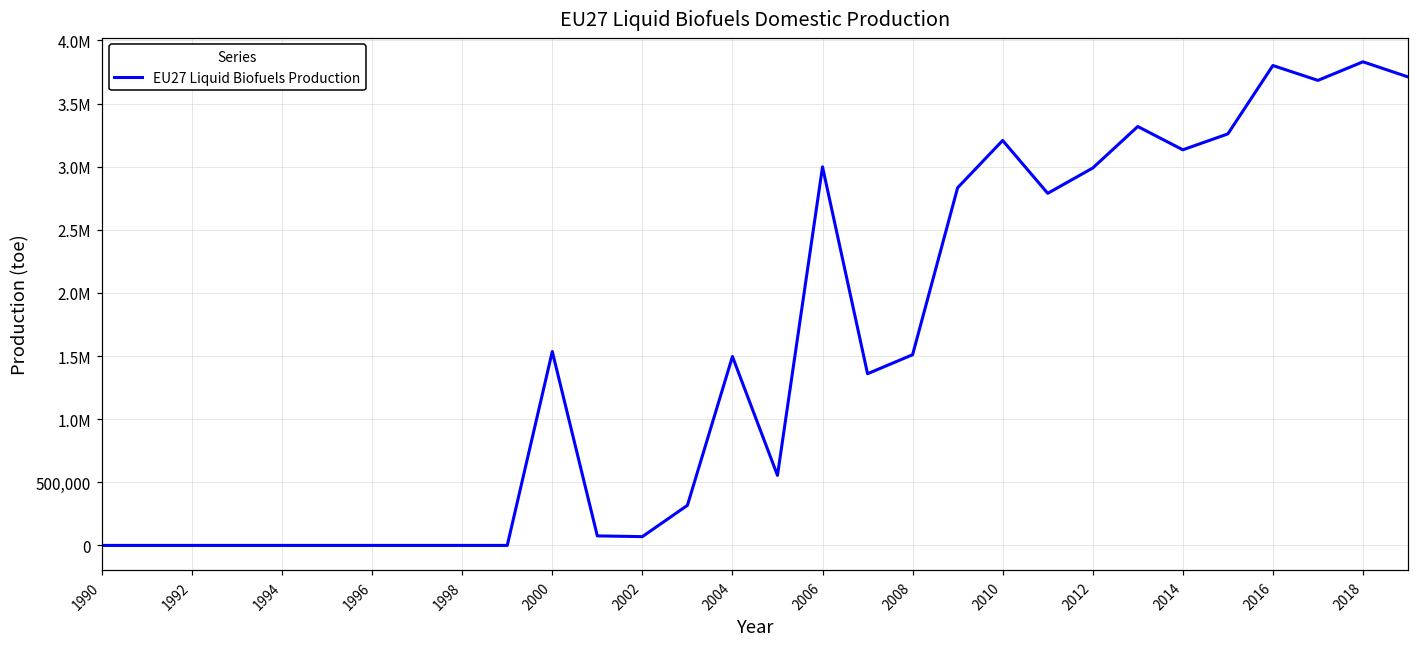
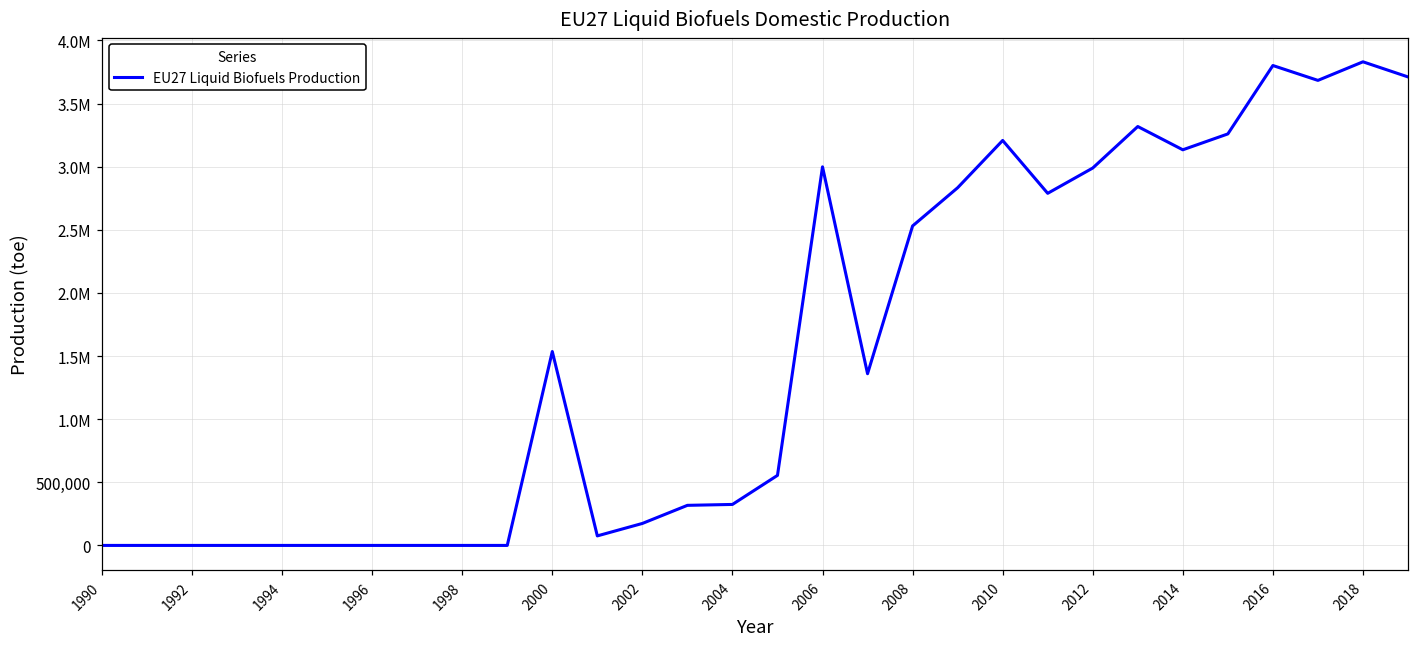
  {
    "1990": "0",
    "1992": "0",
    "1994": "0",
    "1996": "0",
    "1998": "0",
    "2000": "1,540,000",
-   "2002": "70,000",
-   "2004": "1,500,000",
+   "2002": "170,000",
+   "2004": "320,000",
    "2006": "3,000,000",
-   "2008": "1,510,000",
+   "2008": "2,530,000",
    "2010": "3,210,000",
    "2012": "2,990,000",
    "2014": "3,130,000",
    "2016": "3,800,000",
    "2018": "3,830,000"
  }
